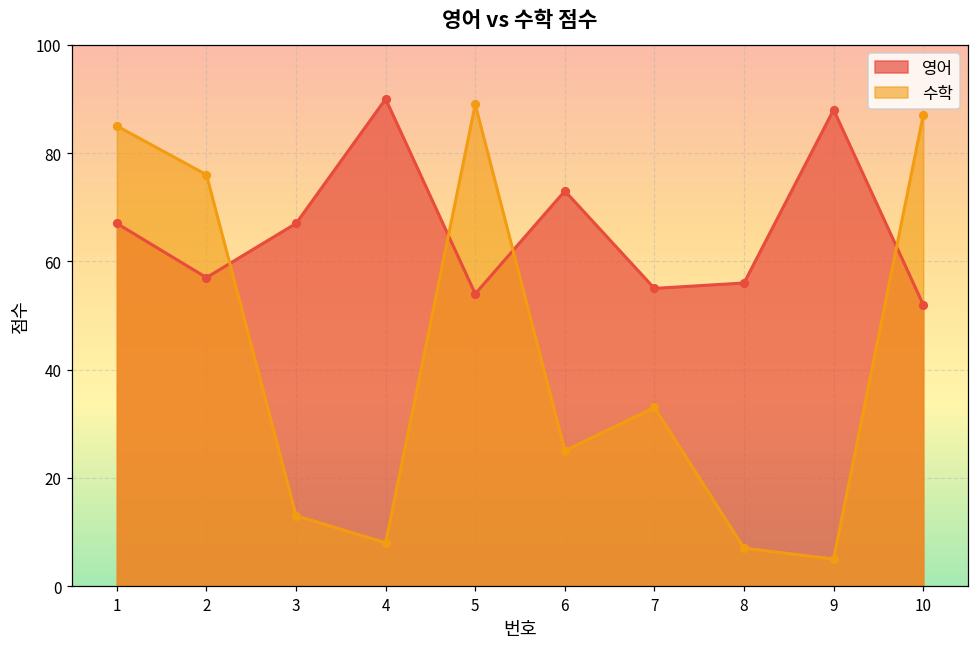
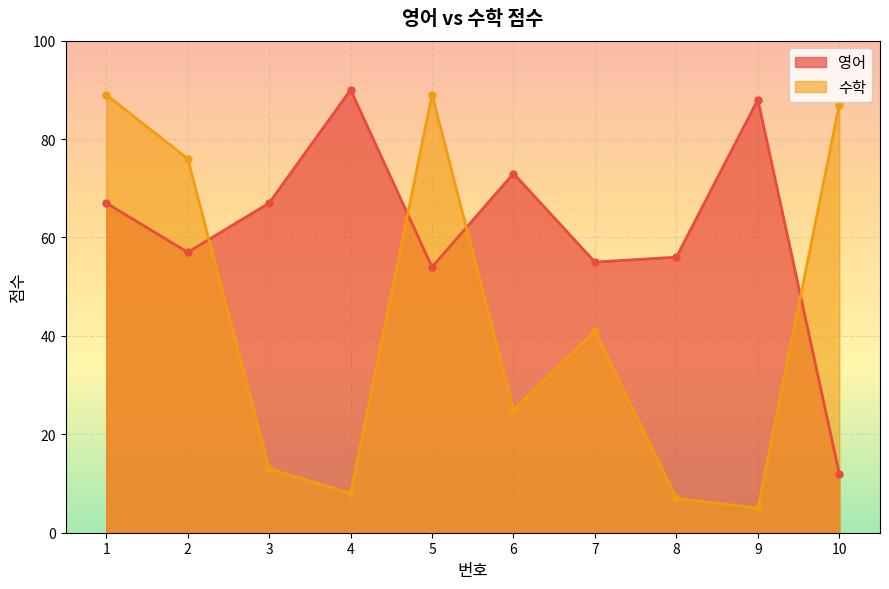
  {
    "영어": {
      "1": 67,
      "2": 57,
      "3": 67,
      "4": 90,
      "5": 54,
      "6": 73,
      "7": 55,
      "8": 56,
      "9": 88,
-     "10": 52
+     "10": 12
    },
    "수학": {
-     "1": 85,
+     "1": 89,
      "2": 76,
      "3": 13,
      "4": 8,
      "5": 89,
      "6": 25,
-     "7": 33,
+     "7": 41,
      "8": 7,
      "9": 5,
      "10": 87
    }
  }
